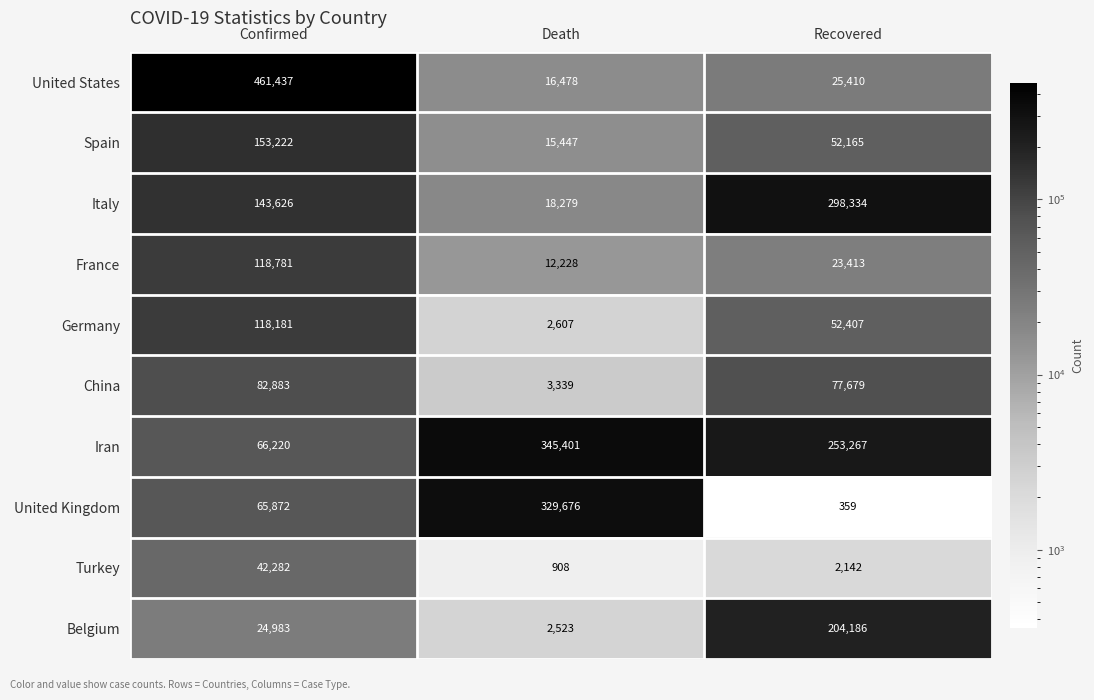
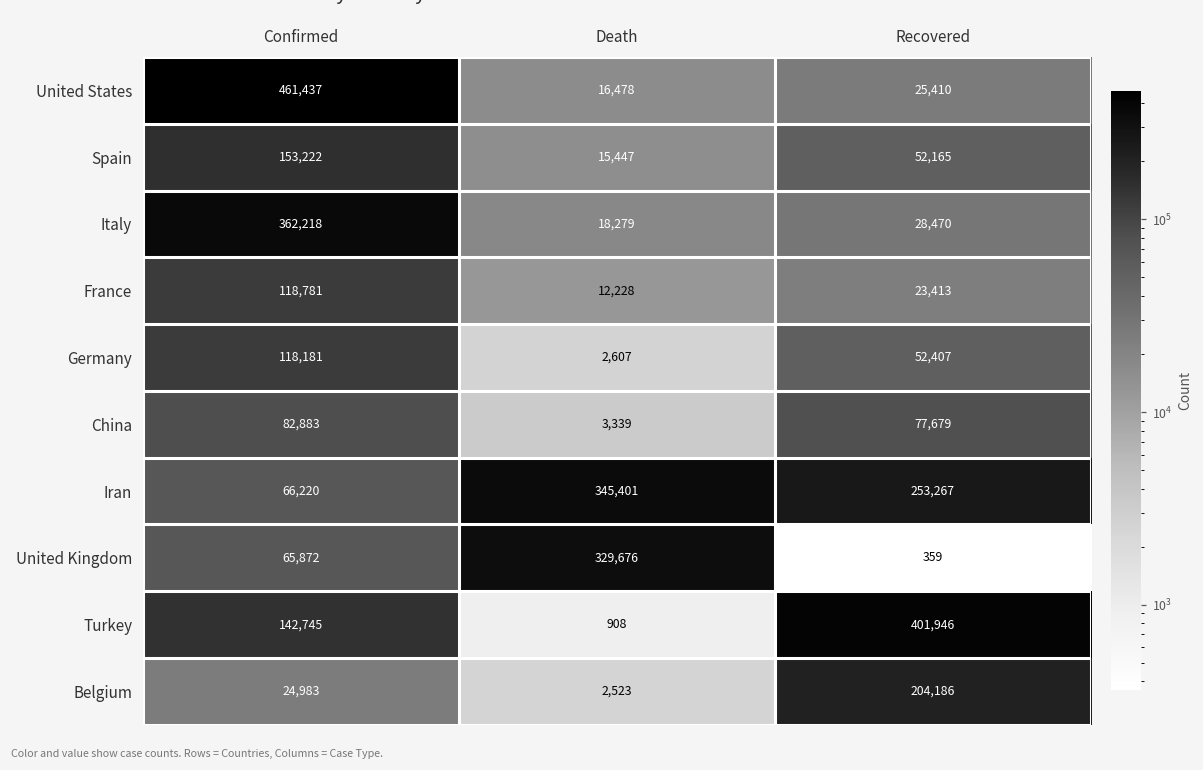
  {
    "United States": {
      "Confirmed": "461,437",
      "Death": "16,478",
      "Recovered": "25,410"
    },
    "Spain": {
      "Confirmed": "153,222",
      "Death": "15,447",
      "Recovered": "52,165"
    },
    "Italy": {
-     "Confirmed": "143,626",
+     "Confirmed": "362,218",
      "Death": "18,279",
-     "Recovered": "298,334"
+     "Recovered": "28,470"
    },
    "France": {
      "Confirmed": "118,781",
      "Death": "12,228",
      "Recovered": "23,413"
    },
    "Germany": {
      "Confirmed": "118,181",
      "Death": "2,607",
      "Recovered": "52,407"
    },
    "China": {
      "Confirmed": "82,883",
      "Death": "3,339",
      "Recovered": "77,679"
    },
    "Iran": {
      "Confirmed": "66,220",
      "Death": "345,401",
      "Recovered": "253,267"
    },
    "United Kingdom": {
      "Confirmed": "65,872",
      "Death": "329,676",
      "Recovered": "359"
    },
    "Turkey": {
-     "Confirmed": "42,282",
+     "Confirmed": "142,745",
      "Death": "908",
-     "Recovered": "2,142"
+     "Recovered": "401,946"
    },
    "Belgium": {
      "Confirmed": "24,983",
      "Death": "2,523",
      "Recovered": "204,186"
    }
  }
